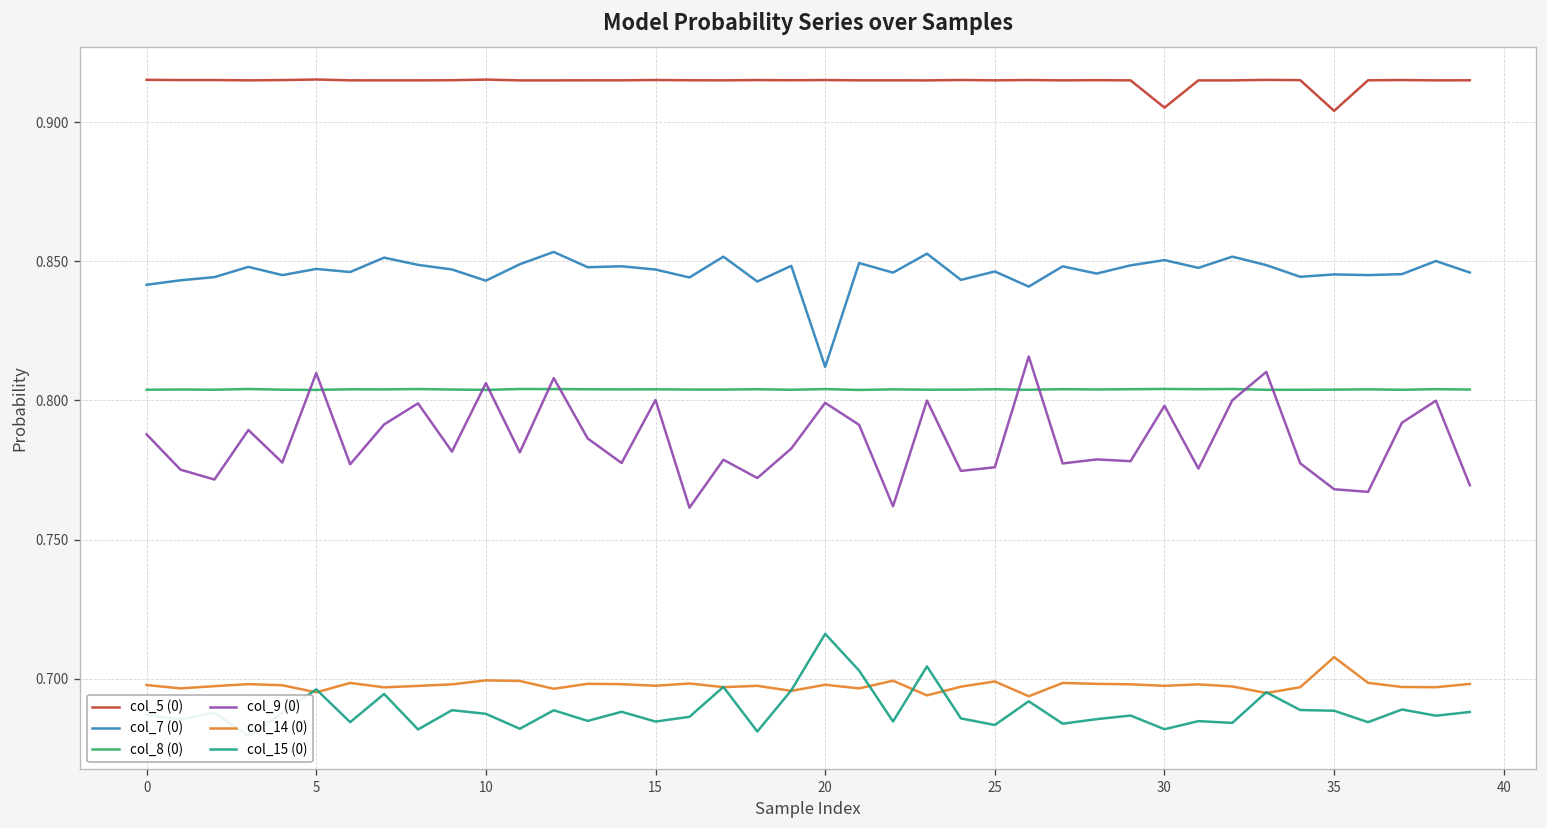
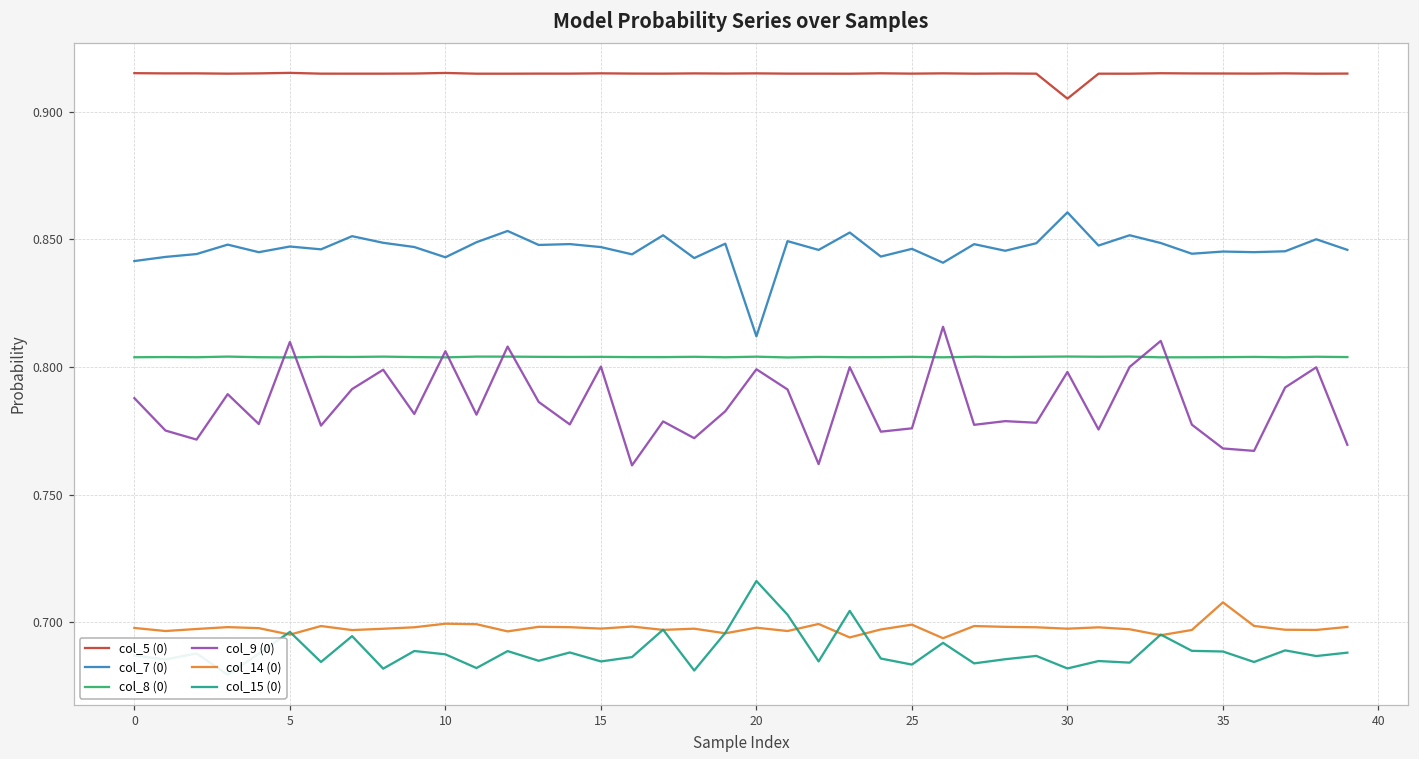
  {
    "col_5 (0)": {
      "0": 0.915,
      "5": 0.915,
      "10": 0.915,
      "15": 0.915,
      "20": 0.915,
      "25": 0.915,
      "30": 0.905,
-     "35": 0.904
+     "35": 0.915
    },
    "col_7 (0)": {
      "0": 0.842,
      "5": 0.847,
      "10": 0.843,
      "15": 0.847,
      "20": 0.812,
      "25": 0.846,
-     "30": 0.850,
+     "30": 0.861,
      "35": 0.845
    },
    "col_9 (0)": {
      "0": 0.788,
      "5": 0.810,
      "10": 0.806,
      "15": 0.800,
      "20": 0.799,
      "25": 0.776,
      "30": 0.798,
      "35": 0.768
    },
    "col_14 (0)": {
      "0": 0.698,
      "10": 0.699,
      "15": 0.697,
      "20": 0.698,
      "25": 0.699,
      "30": 0.697,
      "35": 0.708
    }
  }
